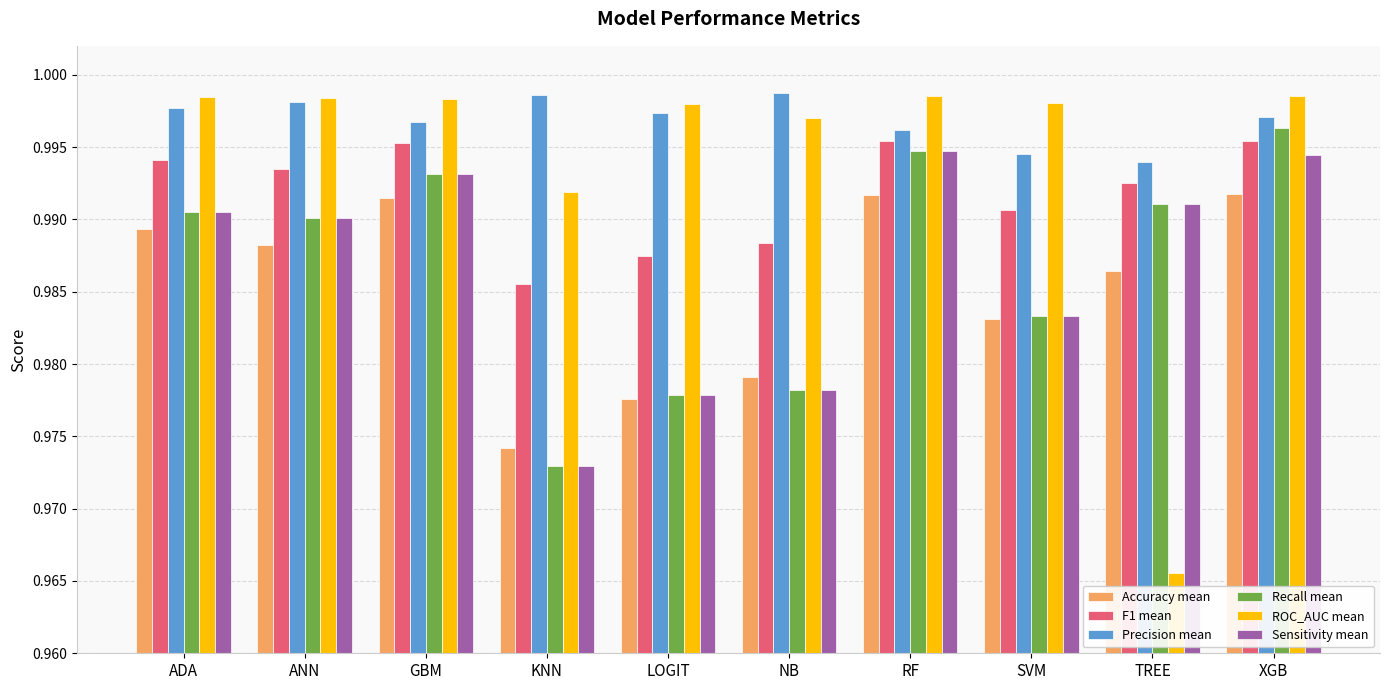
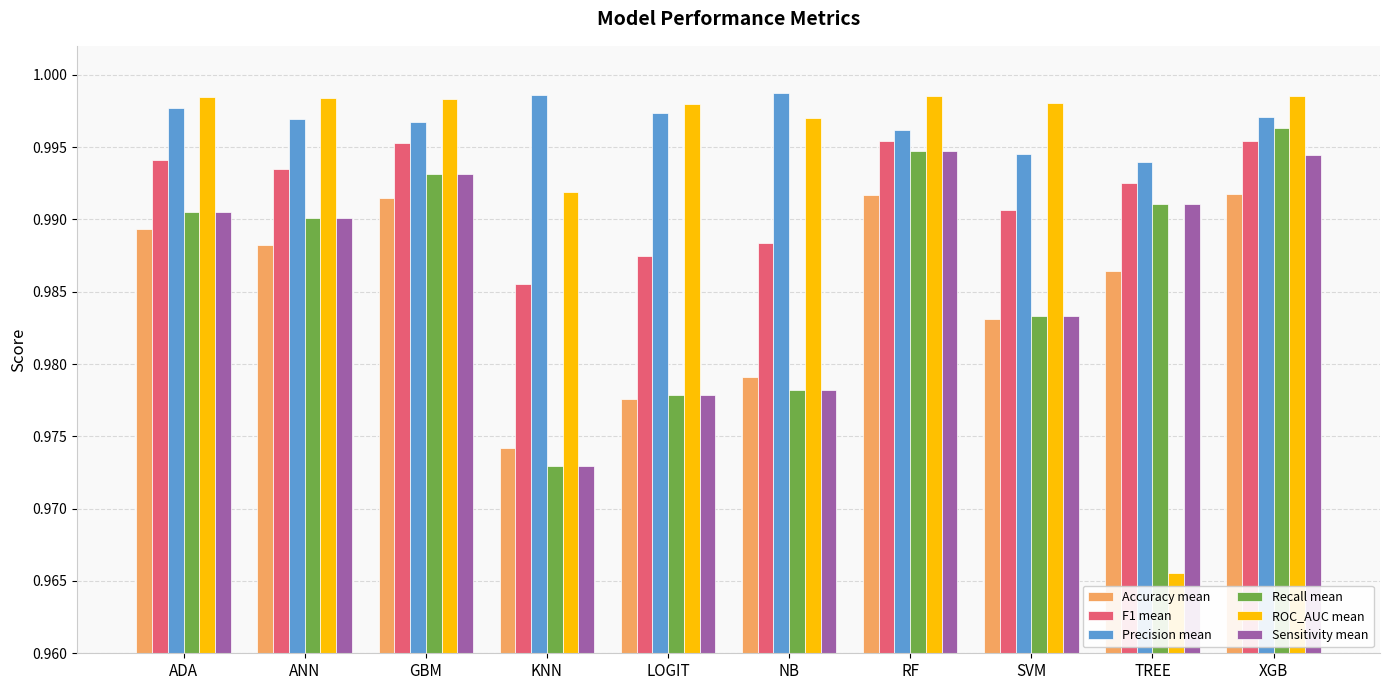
  {
    "Accuracy mean": {
      "ADA": 0.9893,
      "ANN": 0.9882,
      "GBM": 0.9915,
      "KNN": 0.9742,
      "LOGIT": 0.9776,
      "NB": 0.9791,
      "RF": 0.9917,
      "SVM": 0.9831,
      "TREE": 0.9864,
      "XGB": 0.9918
    },
    "F1 mean": {
      "ADA": 0.9941,
      "ANN": 0.9935,
      "GBM": 0.9953,
      "KNN": 0.9855,
      "LOGIT": 0.9875,
      "NB": 0.9883,
      "RF": 0.9954,
      "SVM": 0.9906,
      "TREE": 0.9925,
      "XGB": 0.9955
    },
    "Precision mean": {
      "ADA": 0.9977,
-     "ANN": 0.9981,
+     "ANN": 0.9969,
      "GBM": 0.9967,
      "KNN": 0.9986,
      "LOGIT": 0.9974,
      "NB": 0.9988,
      "RF": 0.9962,
      "SVM": 0.9945,
      "TREE": 0.9939,
      "XGB": 0.9971
    },
    "Recall mean": {
      "ADA": 0.9905,
      "ANN": 0.9901,
      "GBM": 0.9931,
      "KNN": 0.9729,
      "LOGIT": 0.9779,
      "NB": 0.9782,
      "RF": 0.9947,
      "SVM": 0.9833,
      "TREE": 0.9911,
      "XGB": 0.9963
    },
    "ROC_AUC mean": {
      "ADA": 0.9985,
      "ANN": 0.9984,
      "GBM": 0.9983,
      "KNN": 0.9919,
      "LOGIT": 0.9980,
      "NB": 0.9970,
      "RF": 0.9985,
      "SVM": 0.9981,
      "TREE": 0.9655,
      "XGB": 0.9985
    },
    "Sensitivity mean": {
      "ADA": 0.9905,
      "ANN": 0.9901,
      "GBM": 0.9931,
      "KNN": 0.9729,
      "LOGIT": 0.9779,
      "NB": 0.9782,
      "RF": 0.9947,
      "SVM": 0.9833,
      "TREE": 0.9911,
      "XGB": 0.9945
    }
  }
